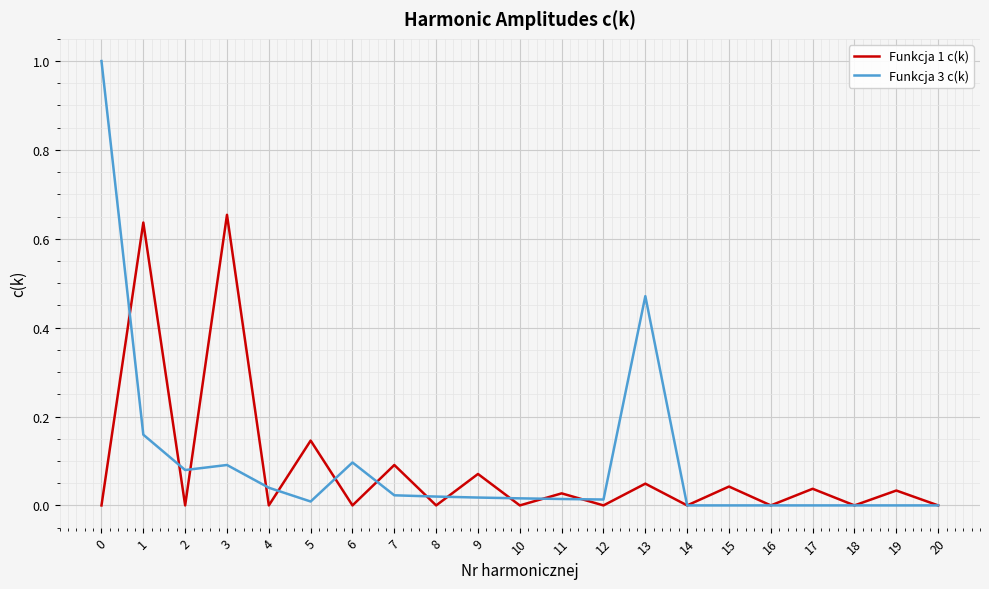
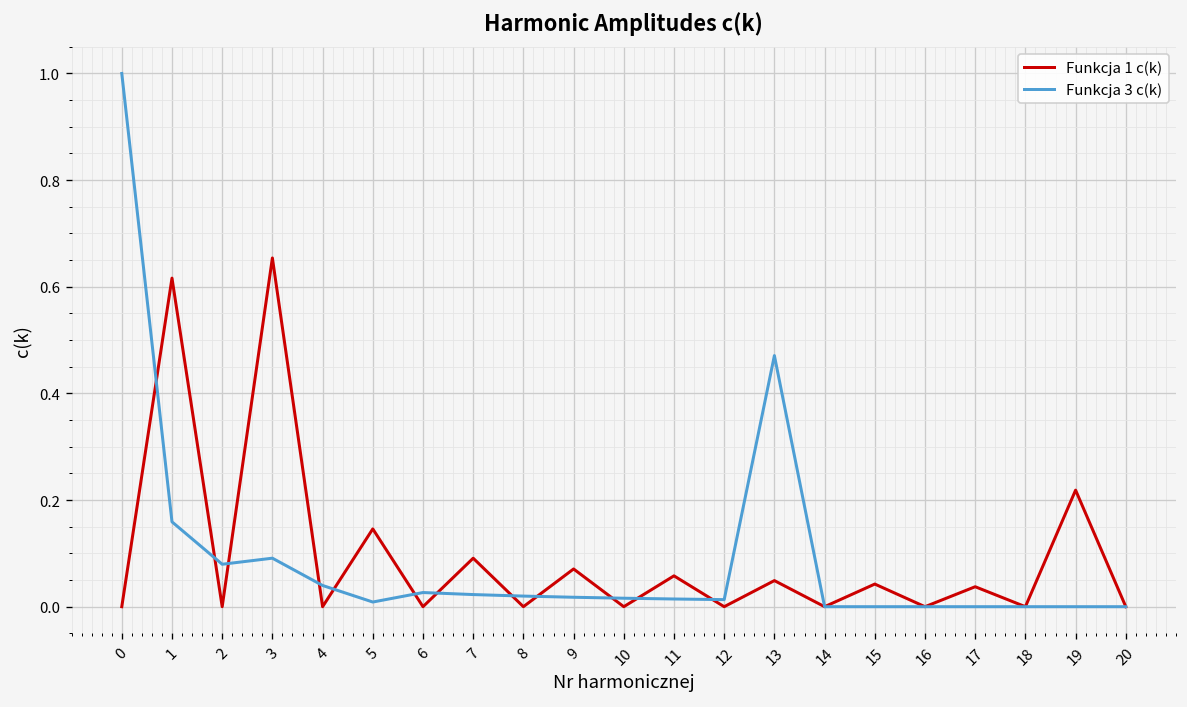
  {
    "Funkcja 1 c(k)": {
      "0": 0.00,
-     "1": 0.64,
+     "1": 0.62,
      "2": 0.00,
      "3": 0.65,
      "4": 0.00,
      "5": 0.15,
      "6": 0.00,
      "7": 0.09,
      "8": 0.00,
      "9": 0.07,
      "10": 0.00,
-     "11": 0.03,
+     "11": 0.06,
      "12": 0.00,
      "13": 0.05,
      "15": 0.04,
      "17": 0.04,
-     "19": 0.03
+     "19": 0.22
    },
    "Funkcja 3 c(k)": {
      "0": 1.00,
      "1": 0.16,
      "2": 0.08,
      "3": 0.09,
      "4": 0.04,
      "5": 0.01,
-     "6": 0.10,
+     "6": 0.03,
      "7": 0.02,
      "8": 0.02,
      "9": 0.02,
      "10": 0.02,
      "11": 0.01,
      "12": 0.01,
      "13": 0.47,
      "15": 0.00,
      "17": 0.00,
      "19": 0.00
    }
  }
